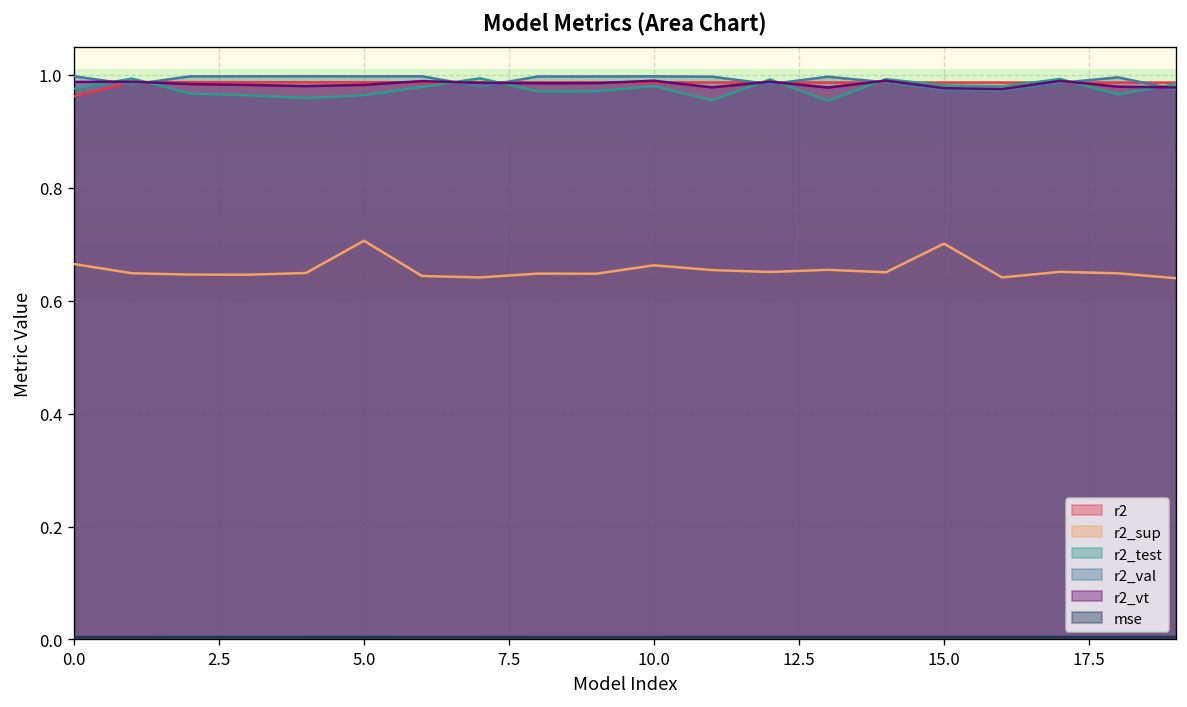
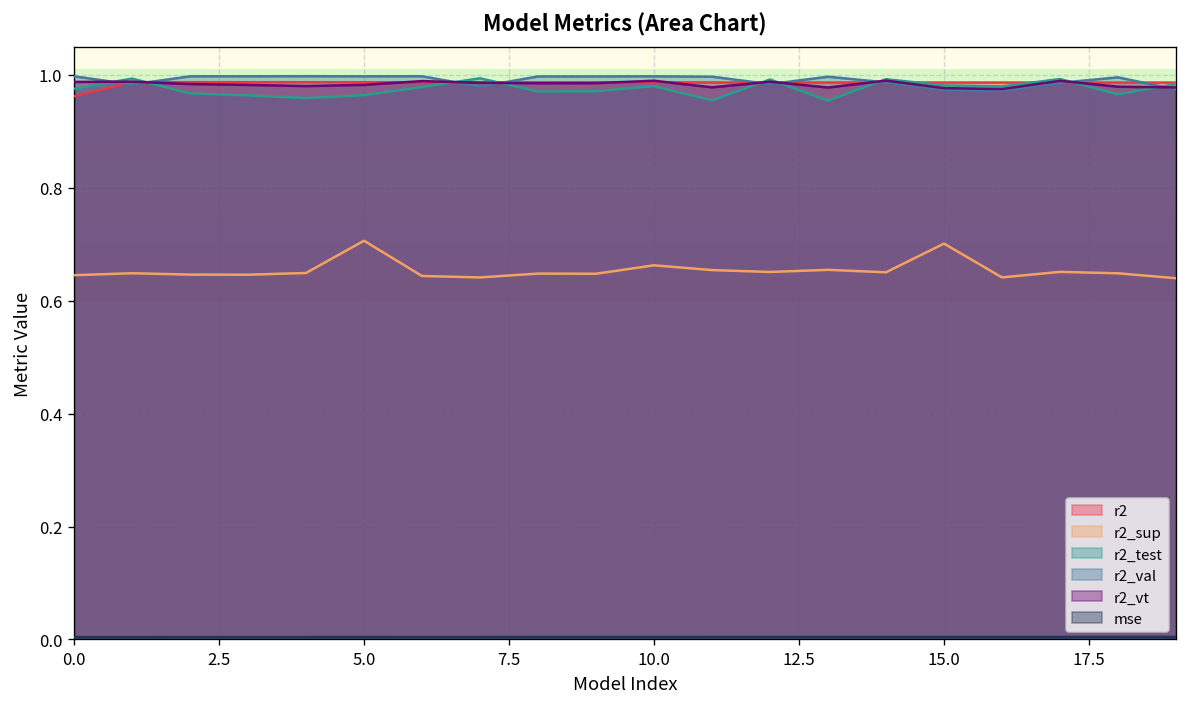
  {
    "r2": {
      "0.0": 0.96
    },
    "r2_sup": {
-     "0.0": 0.66,
+     "0.0": 0.65,
      "5.0": 0.71,
      "10.0": 0.66,
      "15.0": 0.70
    }
  }
